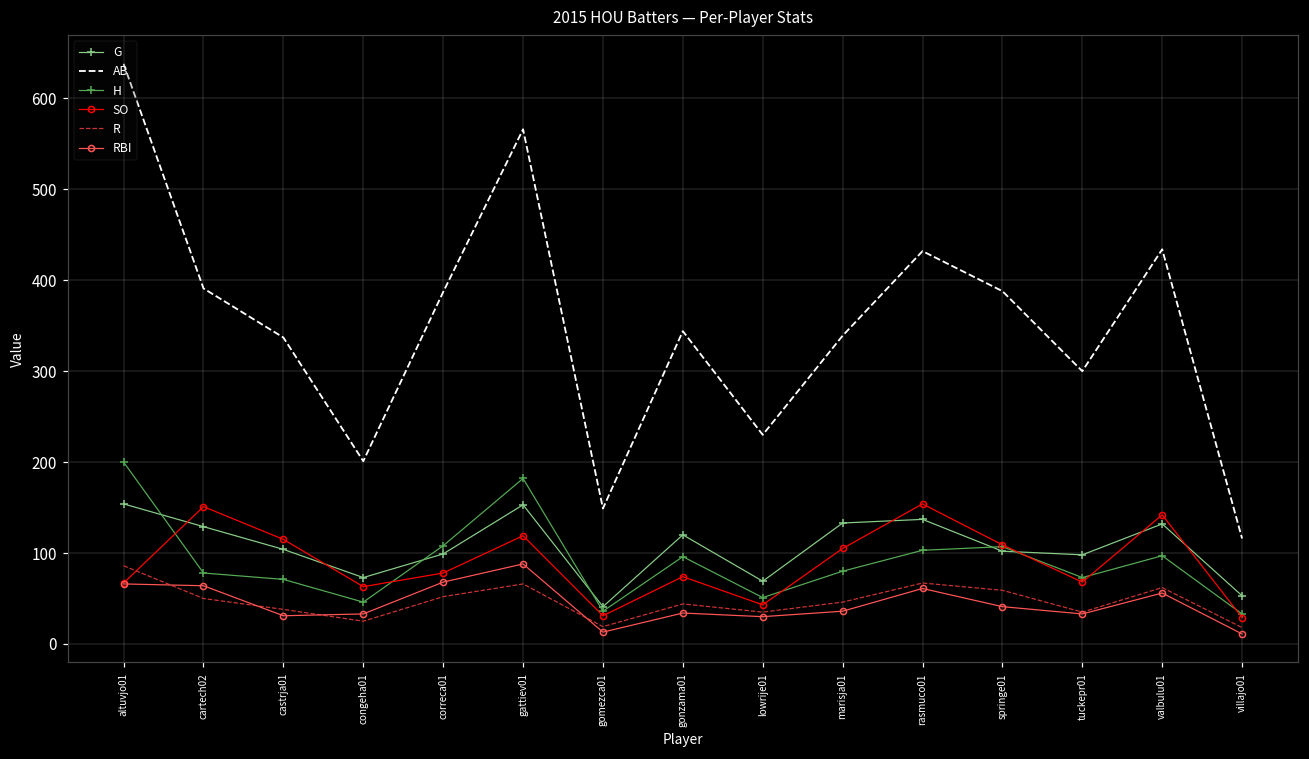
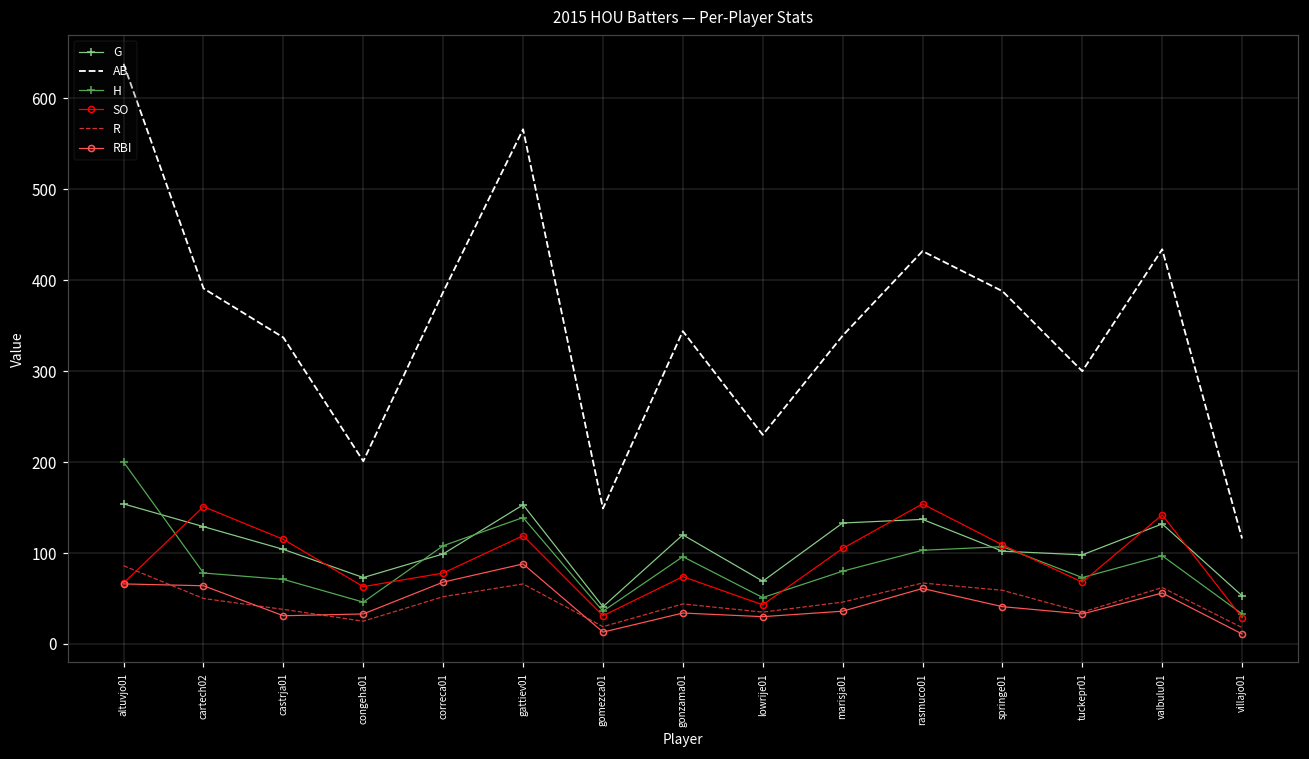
  {
    "G": {
      "altuvjo01": 150,
      "cartech02": 130,
      "castrja01": 100,
      "congeha01": 70,
      "correca01": 100,
      "gattiev01": 150,
      "gomezca01": 40,
      "gonzama01": 120,
      "lowrije01": 70,
      "marisja01": 130,
      "rasmuco01": 140,
      "springe01": 100,
      "tuckepr01": 100,
      "valbulu01": 130,
      "villajo01": 50
    },
    "AB": {
      "cartech02": 390,
      "castrja01": 340,
      "congeha01": 200,
      "correca01": 390,
      "gattiev01": 570,
      "gomezca01": 150,
      "gonzama01": 340,
      "lowrije01": 230,
      "marisja01": 340,
      "rasmuco01": 430,
      "springe01": 390,
      "tuckepr01": 300,
      "valbulu01": 430,
      "villajo01": 120
    },
    "H": {
      "altuvjo01": 200,
      "cartech02": 80,
      "castrja01": 70,
      "congeha01": 50,
      "correca01": 110,
-     "gattiev01": 180,
+     "gattiev01": 140,
      "gomezca01": 40,
      "gonzama01": 100,
      "lowrije01": 50,
      "marisja01": 80,
      "rasmuco01": 100,
      "tuckepr01": 70,
      "valbulu01": 100,
      "villajo01": 30
    },
    "SO": {
      "cartech02": 150,
      "castrja01": 120,
      "congeha01": 60,
      "correca01": 80,
      "gattiev01": 120,
      "gomezca01": 30,
      "gonzama01": 70,
      "lowrije01": 40,
      "marisja01": 110,
      "rasmuco01": 150,
      "tuckepr01": 70,
      "valbulu01": 140,
      "villajo01": 30
    },
    "R": {
      "altuvjo01": 90,
      "cartech02": 50,
      "castrja01": 40,
      "congeha01": 30,
      "correca01": 50,
      "gattiev01": 70,
      "gomezca01": 20,
      "gonzama01": 40,
      "lowrije01": 40,
      "marisja01": 50,
      "rasmuco01": 70,
      "springe01": 60,
      "valbulu01": 60,
      "villajo01": 20
    },
    "RBI": {
      "cartech02": 60,
      "castrja01": 30,
      "congeha01": 30,
      "correca01": 70,
      "gattiev01": 90,
      "gomezca01": 10,
      "gonzama01": 30,
      "lowrije01": 30,
      "marisja01": 40,
      "rasmuco01": 60,
      "springe01": 40,
      "valbulu01": 60,
      "villajo01": 10
    }
  }
